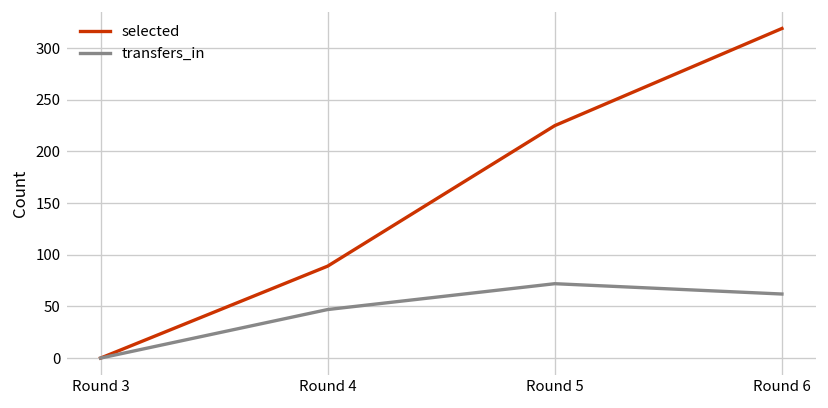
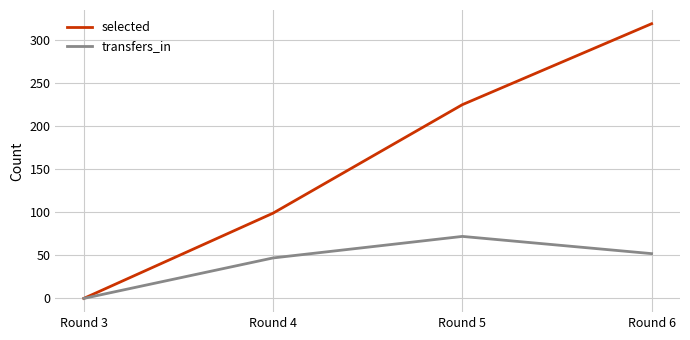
  {
    "selected": {
-     "Round 4": 90,
+     "Round 4": 100,
      "Round 5": 230,
      "Round 6": 320
    },
    "transfers_in": {
      "Round 4": 50,
      "Round 5": 70,
-     "Round 6": 60
+     "Round 6": 50
    }
  }
